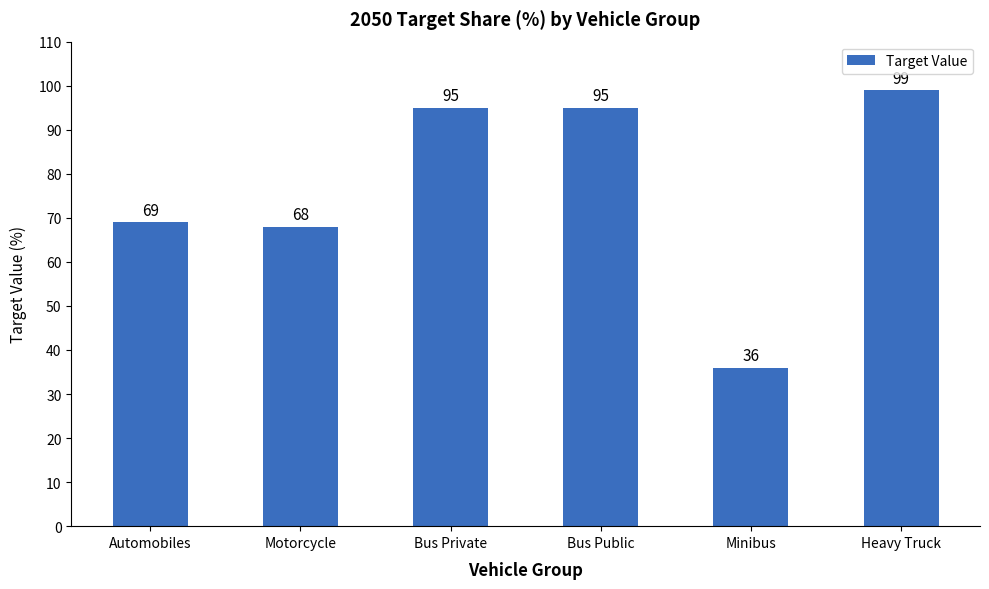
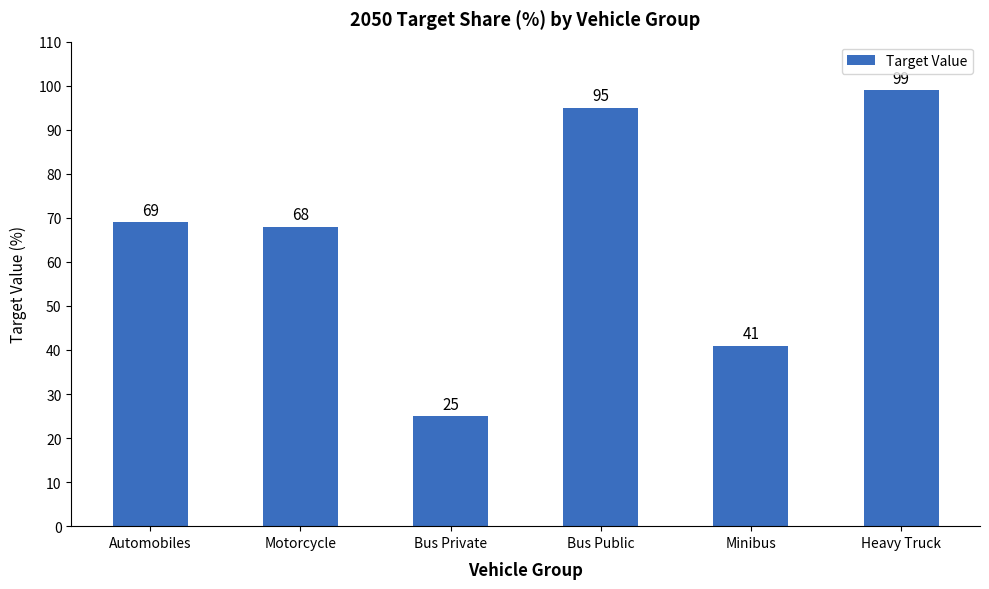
  {
    "Automobiles": 69,
    "Motorcycle": 68,
-   "Bus Private": 95,
+   "Bus Private": 25,
    "Bus Public": 95,
-   "Minibus": 36
+   "Minibus": 41
  }
